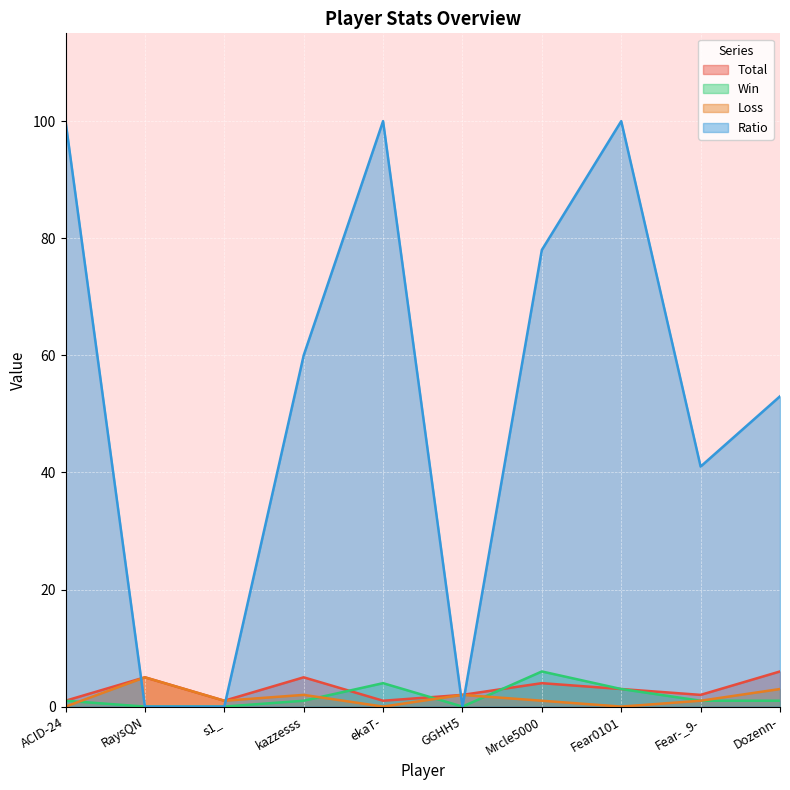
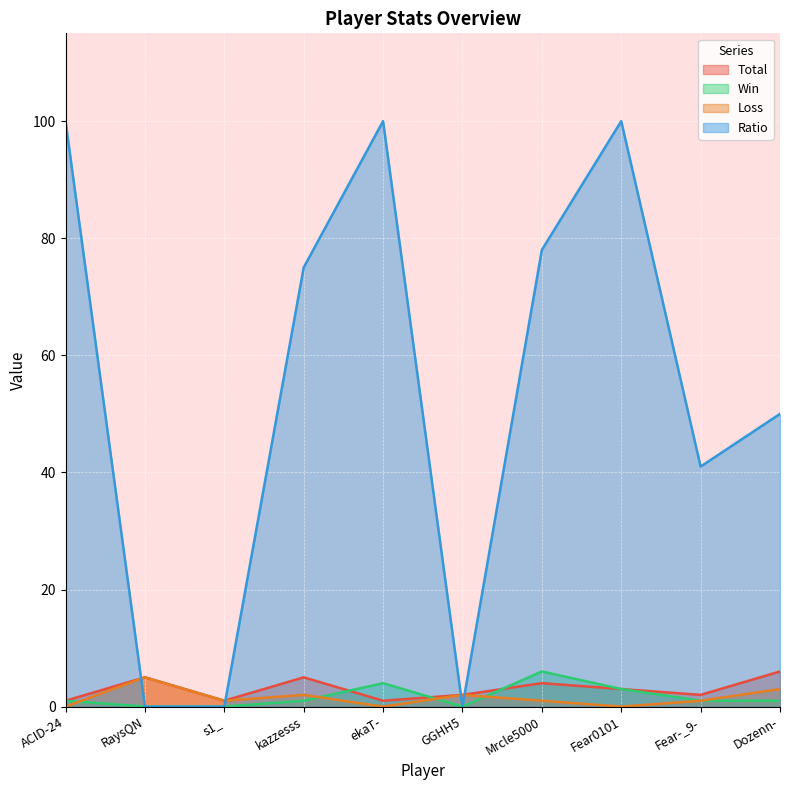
  {
    "Win": {
      "kazzesss": 1,
      "ekaT-": 4,
      "Mrcle5000": 6,
      "Dozenn-": 1
    },
    "Ratio": {
      "ACID-24": 100,
-     "kazzesss": 60,
+     "kazzesss": 75,
      "ekaT-": 100,
      "Mrcle5000": 78,
      "Fear0101": 100,
      "Fear-_9-": 41,
-     "Dozenn-": 53
+     "Dozenn-": 50
    }
  }
